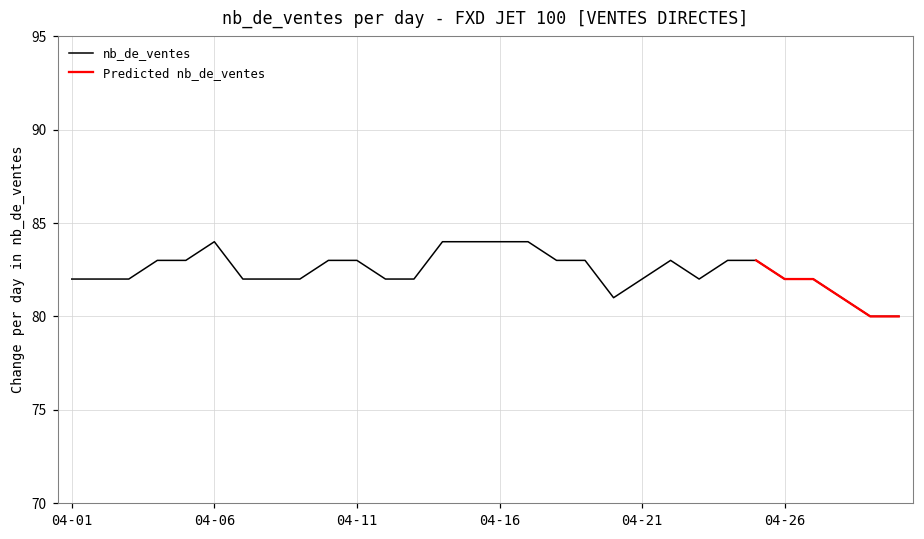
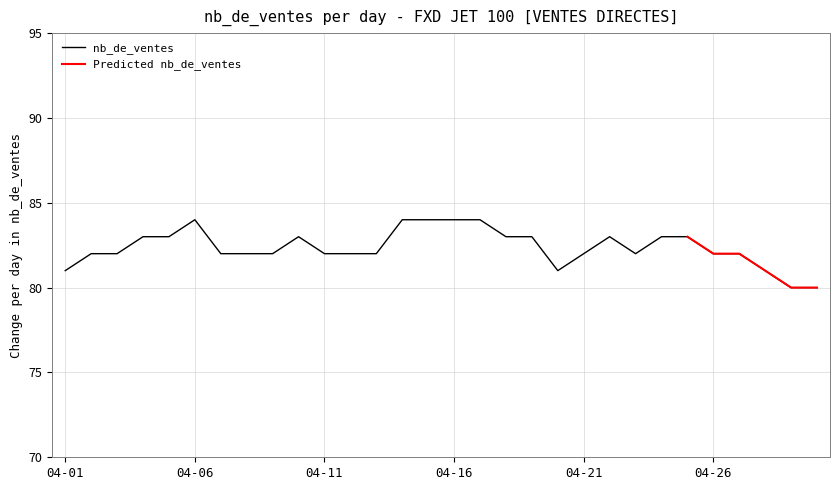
  {
    "nb_de_ventes": {
-     "04-01": 82,
+     "04-01": 81,
      "04-06": 84,
-     "04-11": 83,
+     "04-11": 82,
      "04-16": 84,
      "04-21": 82
    }
  }
